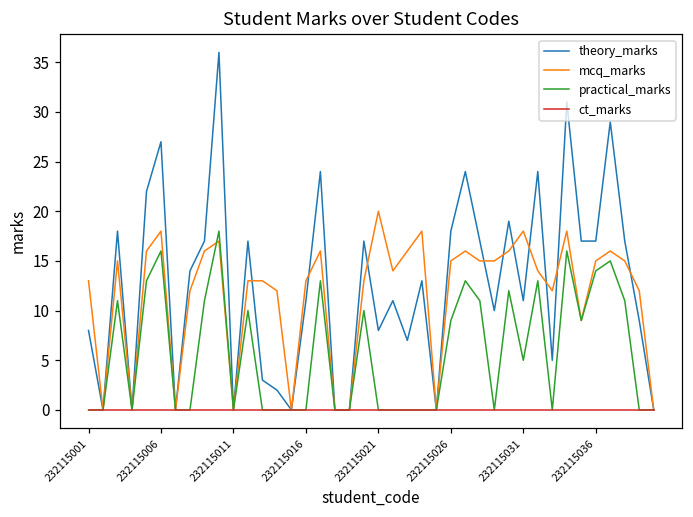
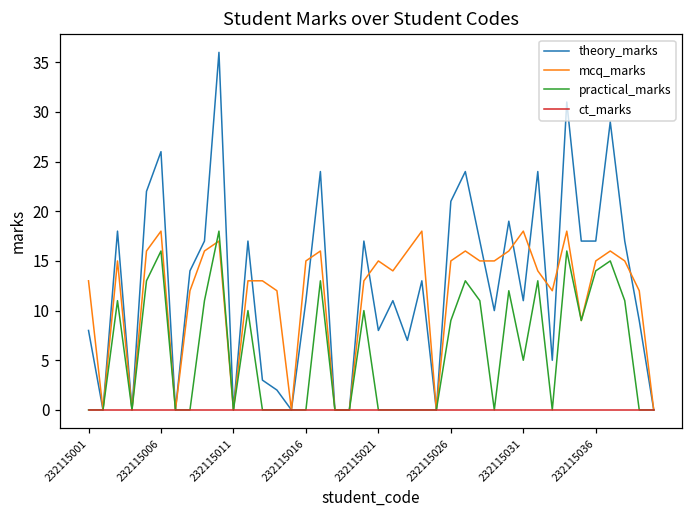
  {
    "theory_marks": {
      "232115001": 8,
-     "232115006": 27,
+     "232115006": 26,
      "232115016": 11,
      "232115021": 8,
-     "232115026": 18,
+     "232115026": 21,
      "232115031": 11,
      "232115036": 17
    },
    "mcq_marks": {
      "232115001": 13,
      "232115006": 18,
-     "232115016": 13,
-     "232115021": 20,
+     "232115016": 15,
+     "232115021": 15,
      "232115026": 15,
      "232115031": 18,
      "232115036": 15
    },
    "practical_marks": {
      "232115006": 16,
      "232115026": 9,
      "232115031": 5,
      "232115036": 14
    },
    "ct_marks": {
      "232115006": 0,
      "232115026": 0,
      "232115031": 0,
      "232115036": 0
    }
  }
